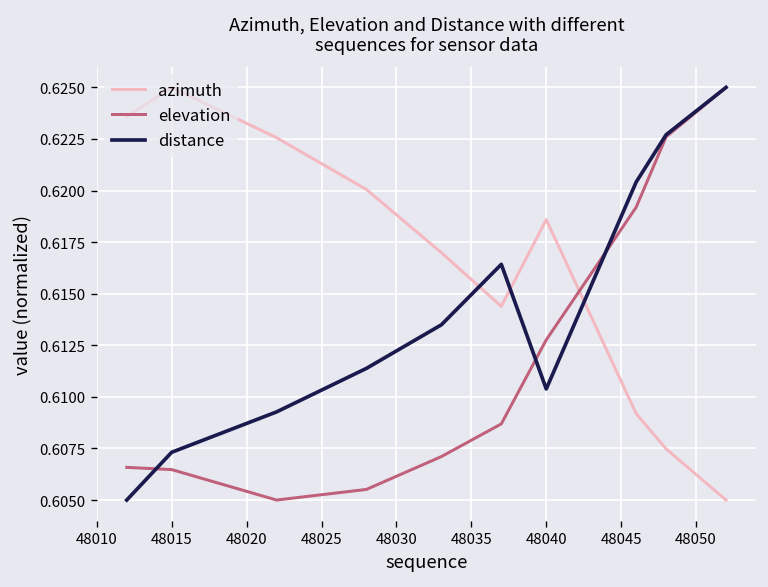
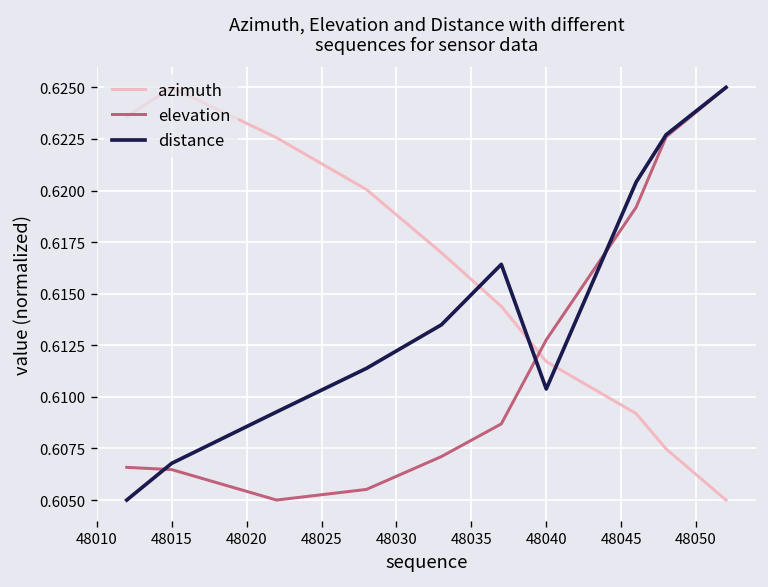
  {
    "azimuth": {
-     "48040": 0.6186
+     "48040": 0.6117
    },
    "elevation": {
      "48015": 0.6065,
      "48040": 0.6128
    },
    "distance": {
-     "48015": 0.6073,
+     "48015": 0.6068,
      "48040": 0.6104
    }
  }
